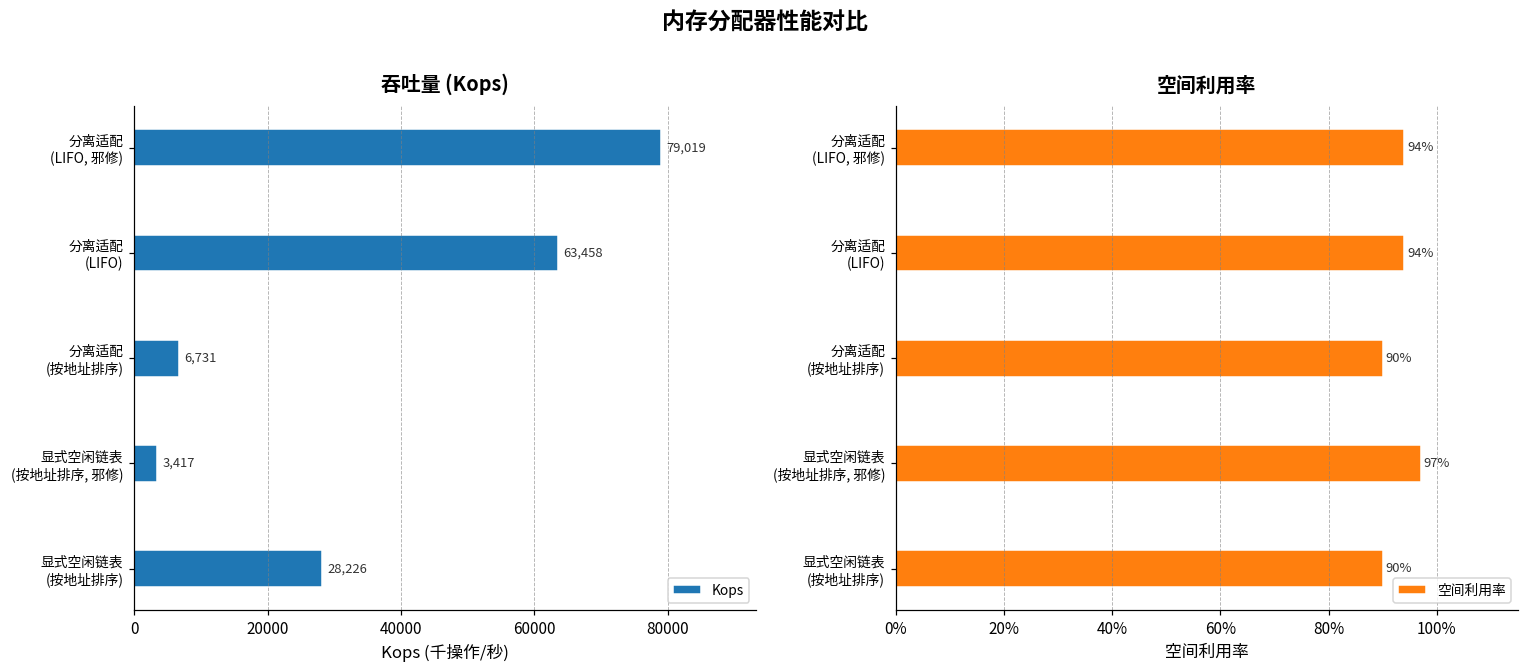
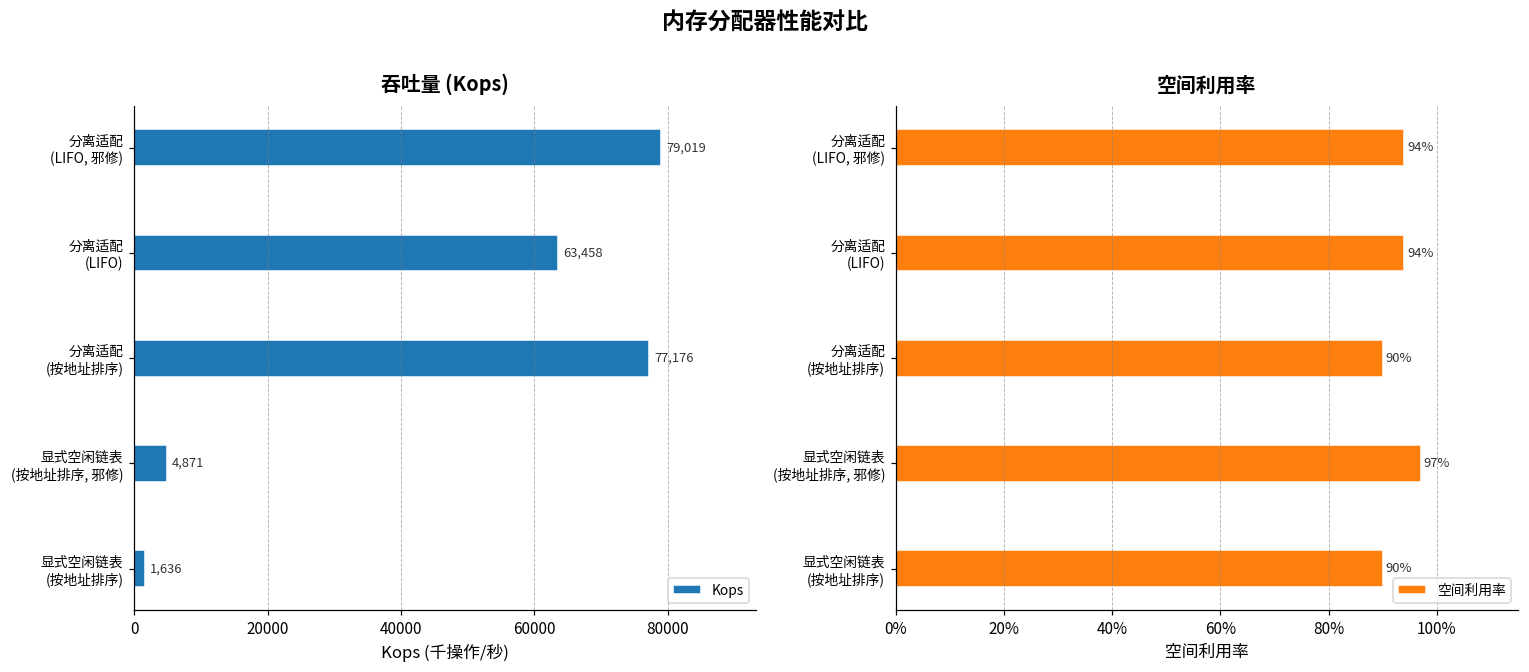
  {
    "吞吐量 (Kops)": {
      "分离适配 (LIFO, 邪修)": "79,019",
      "分离适配 (LIFO)": "63,458",
-     "分离适配 (按地址排序)": "6,731",
-     "显式空闲链表 (按地址排序, 邪修)": "3,417",
-     "显式空闲链表 (按地址排序)": "28,226"
+     "分离适配 (按地址排序)": "77,176",
+     "显式空闲链表 (按地址排序, 邪修)": "4,871",
+     "显式空闲链表 (按地址排序)": "1,636"
    },
    "空间利用率": {
      "分离适配 (LIFO, 邪修)": "94%",
      "分离适配 (LIFO)": "94%",
      "分离适配 (按地址排序)": "90%",
      "显式空闲链表 (按地址排序, 邪修)": "97%",
      "显式空闲链表 (按地址排序)": "90%"
    }
  }
